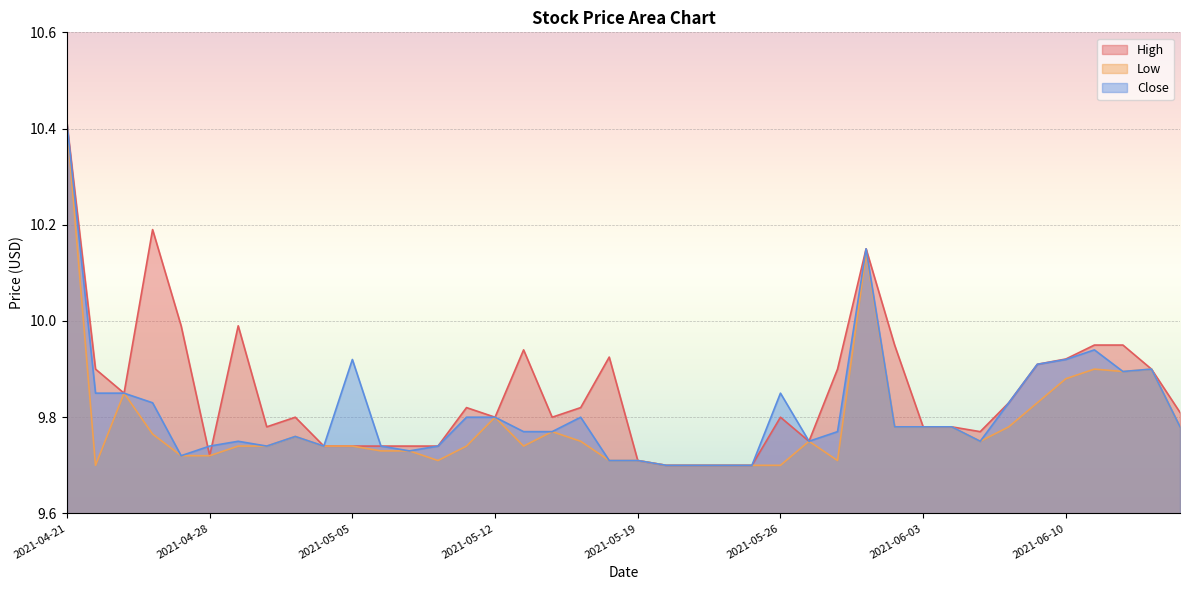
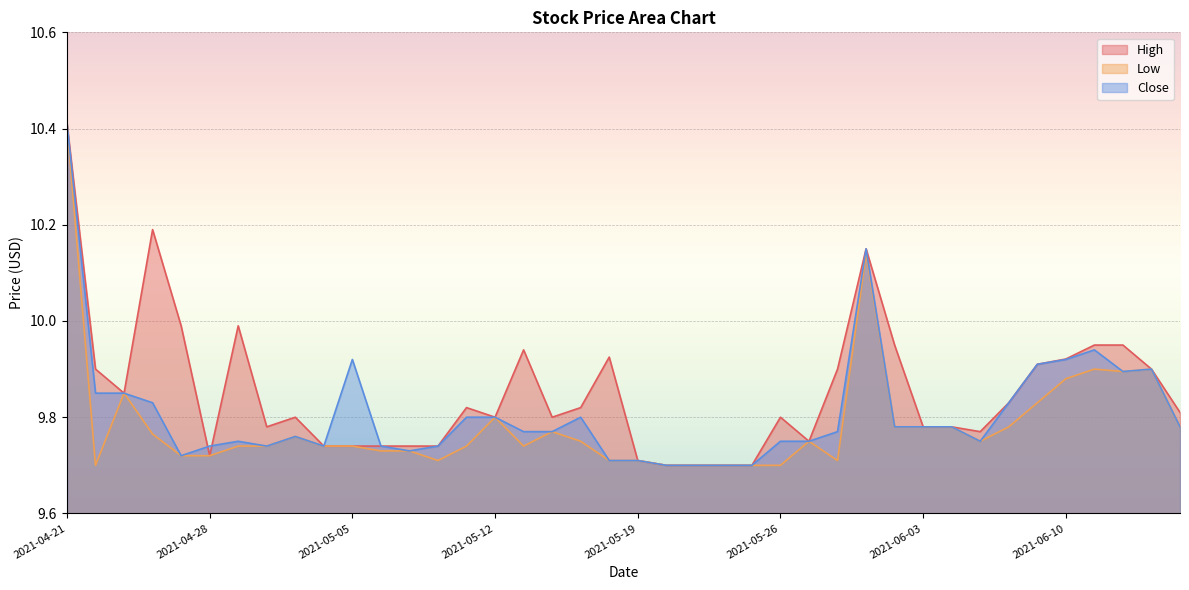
  {
    "Close": {
      "2021-04-28": 9.74,
      "2021-05-05": 9.92,
-     "2021-05-26": 9.85
+     "2021-05-26": 9.75
    }
  }
